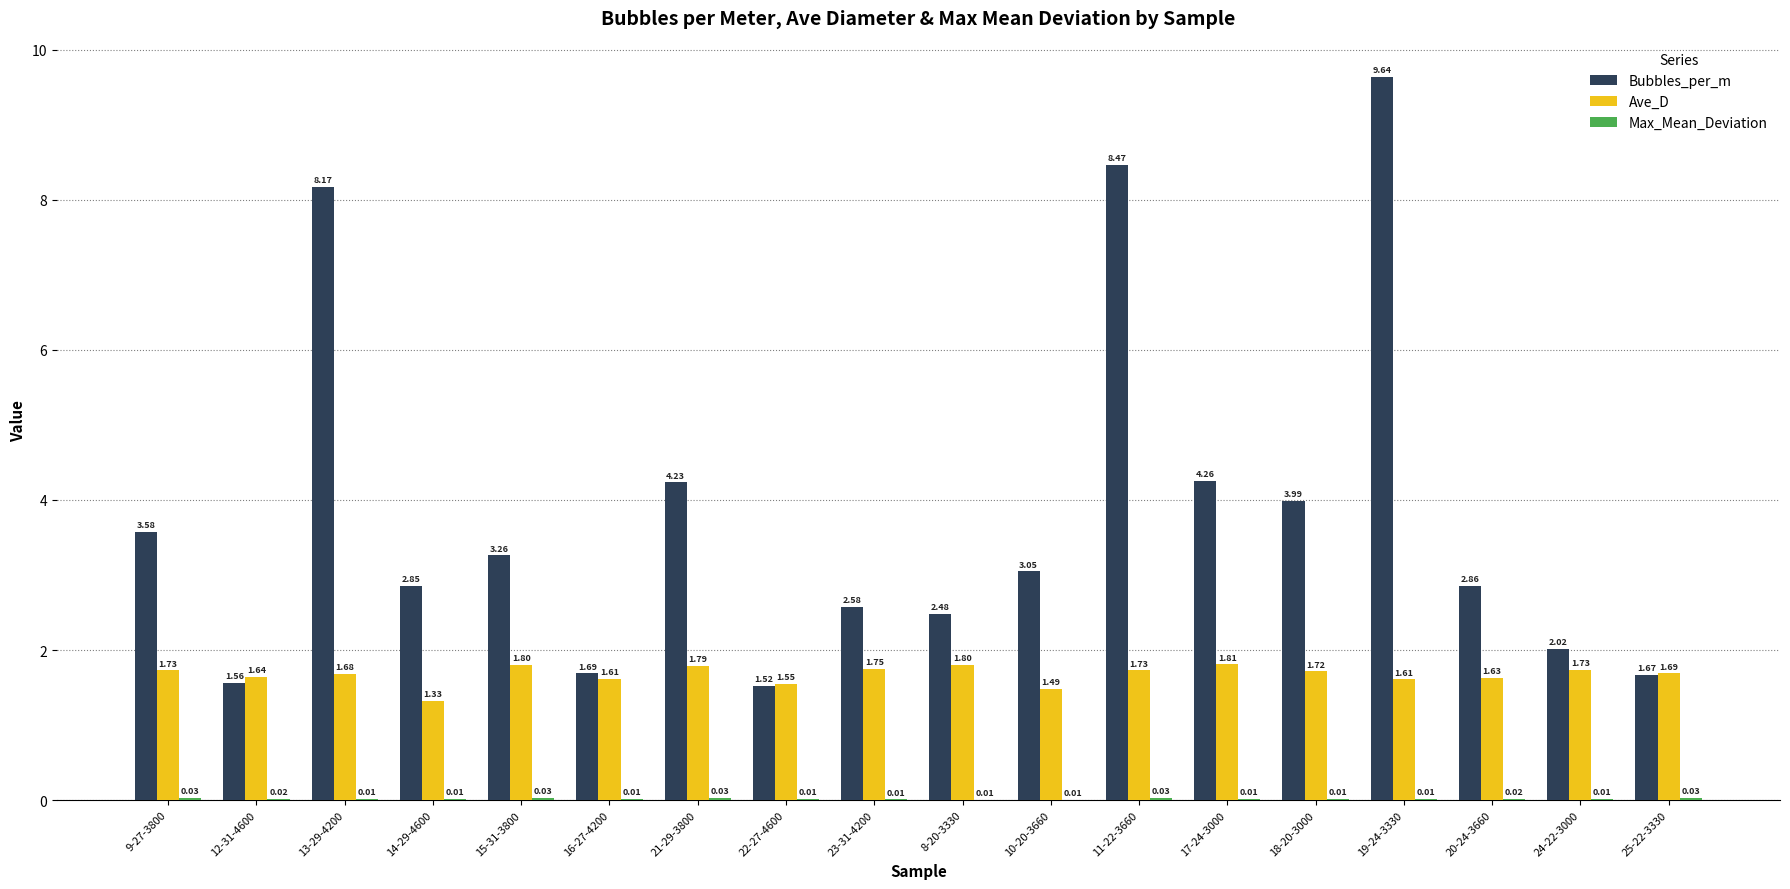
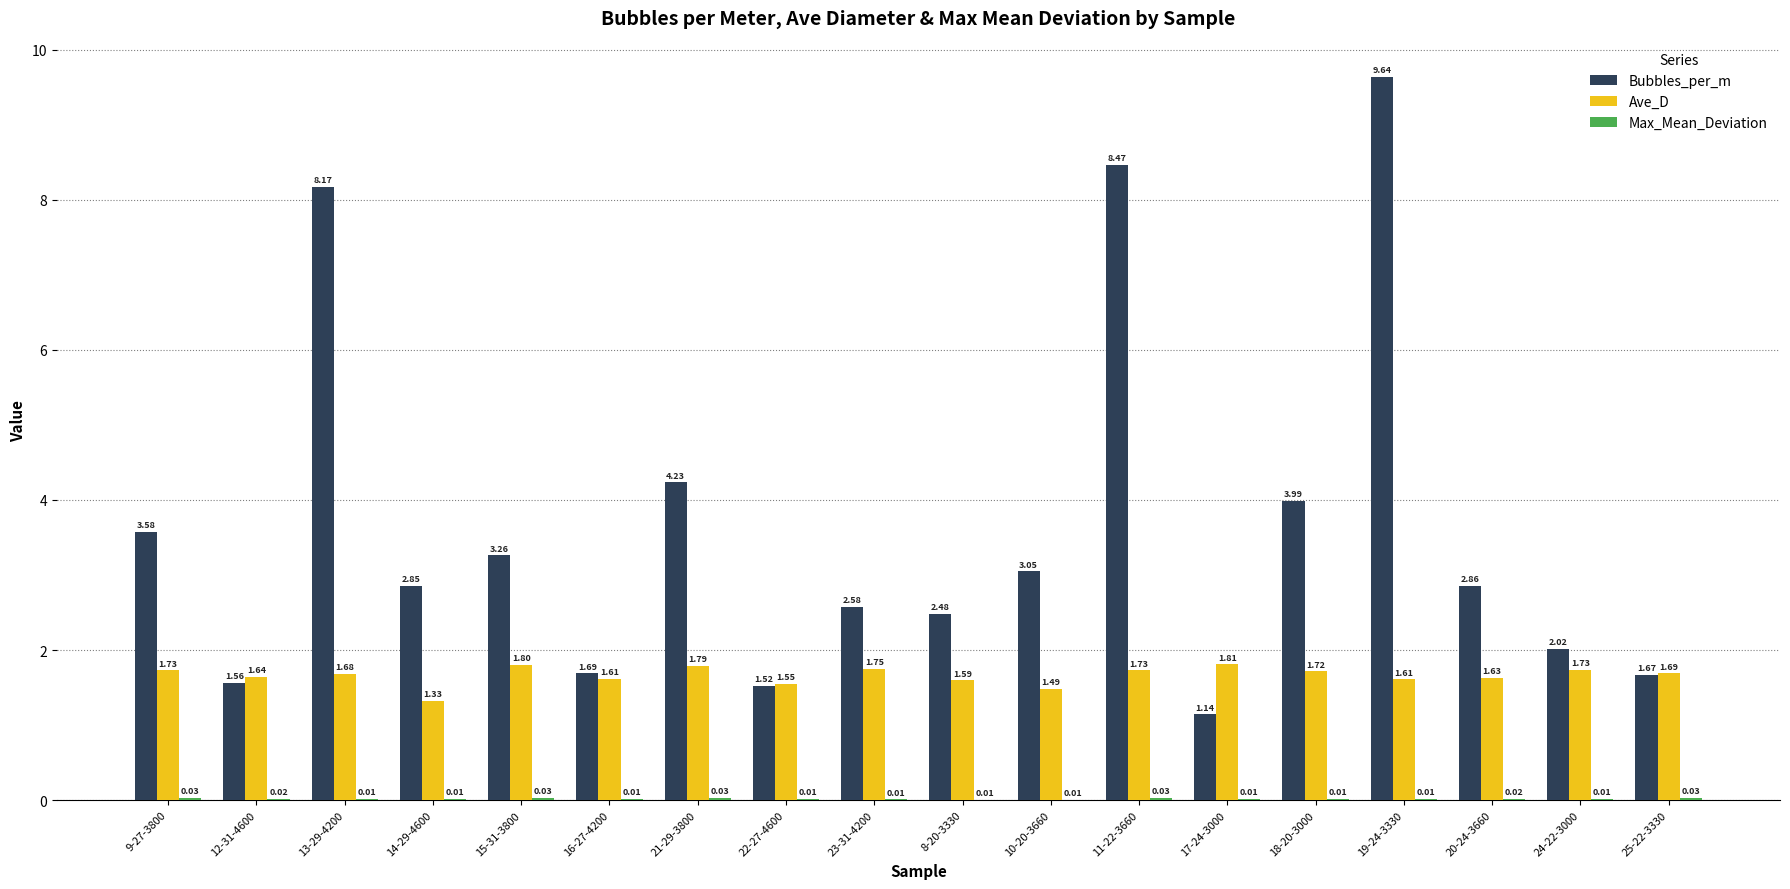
  {
    "Bubbles_per_m": {
      "9-27-3800": 3.58,
      "12-31-4600": 1.56,
      "13-29-4200": 8.17,
      "14-29-4600": 2.85,
      "15-31-3800": 3.26,
      "16-27-4200": 1.69,
      "21-29-3800": 4.23,
      "22-27-4600": 1.52,
      "23-31-4200": 2.58,
      "8-20-3330": 2.48,
      "10-20-3660": 3.05,
      "11-22-3660": 8.47,
-     "17-24-3000": 4.26,
+     "17-24-3000": 1.14,
      "18-20-3000": 3.99,
      "19-24-3330": 9.64,
      "20-24-3660": 2.86,
      "24-22-3000": 2.02,
      "25-22-3330": 1.67
    },
    "Ave_D": {
      "9-27-3800": 1.73,
      "12-31-4600": 1.64,
      "13-29-4200": 1.68,
      "14-29-4600": 1.33,
      "15-31-3800": 1.80,
      "16-27-4200": 1.61,
      "21-29-3800": 1.79,
      "22-27-4600": 1.55,
      "23-31-4200": 1.75,
-     "8-20-3330": 1.80,
+     "8-20-3330": 1.59,
      "10-20-3660": 1.49,
      "11-22-3660": 1.73,
      "17-24-3000": 1.81,
      "18-20-3000": 1.72,
      "19-24-3330": 1.61,
      "20-24-3660": 1.63,
      "24-22-3000": 1.73,
      "25-22-3330": 1.69
    },
    "Max_Mean_Deviation": {
      "9-27-3800": 0.03,
      "12-31-4600": 0.02,
      "13-29-4200": 0.01,
      "14-29-4600": 0.01,
      "15-31-3800": 0.03,
      "16-27-4200": 0.01,
      "21-29-3800": 0.03,
      "22-27-4600": 0.01,
      "23-31-4200": 0.01,
      "8-20-3330": 0.01,
      "10-20-3660": 0.01,
      "11-22-3660": 0.03,
      "17-24-3000": 0.01,
      "18-20-3000": 0.01,
      "19-24-3330": 0.01,
      "20-24-3660": 0.02,
      "24-22-3000": 0.01,
      "25-22-3330": 0.03
    }
  }
